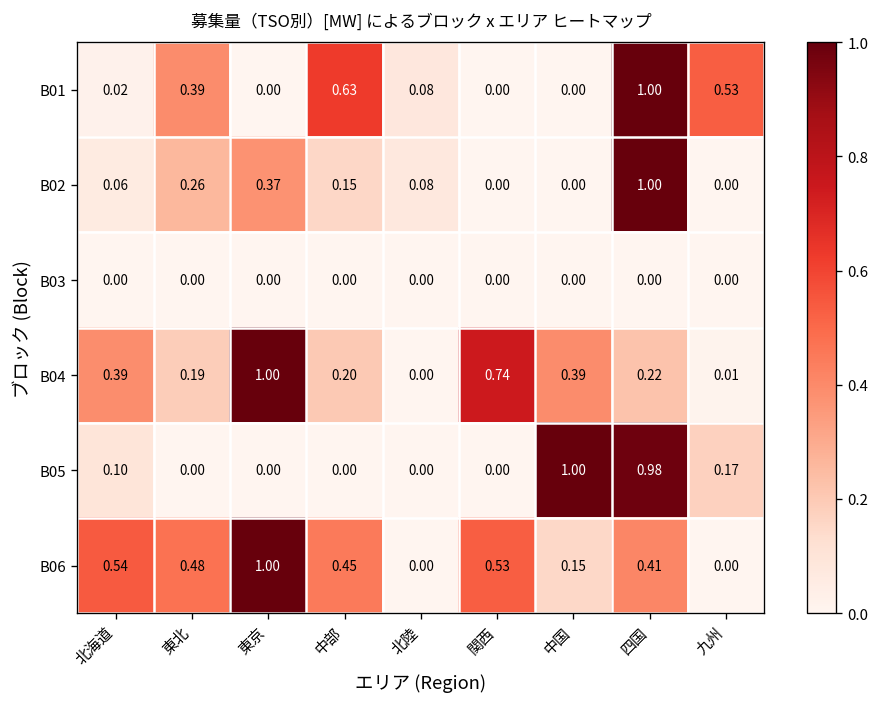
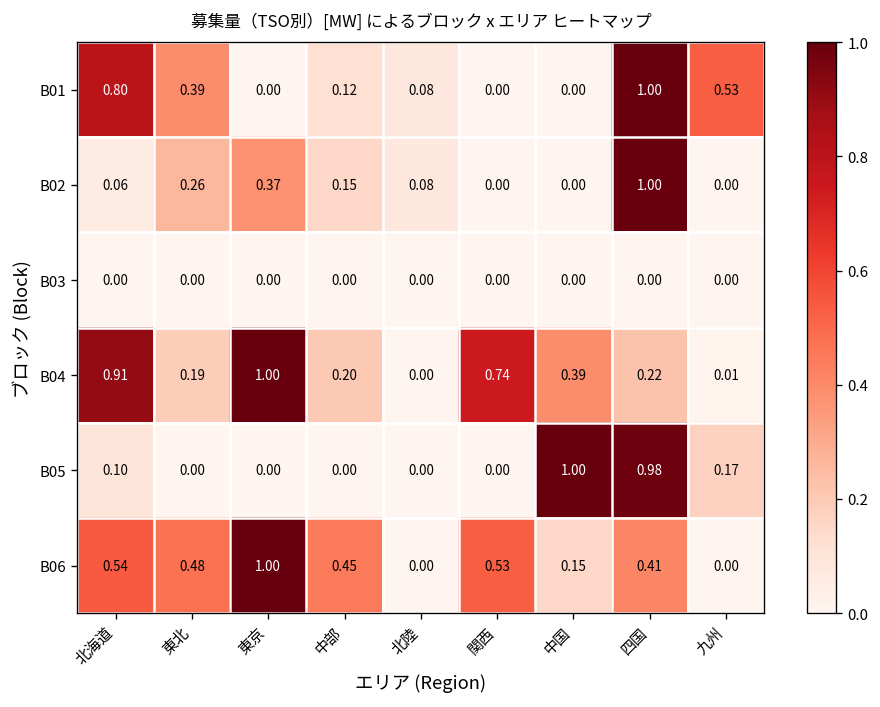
  {
    "B01": {
-     "北海道": 0.02,
+     "北海道": 0.80,
      "東北": 0.39,
      "東京": 0.00,
-     "中部": 0.63,
+     "中部": 0.12,
      "北陸": 0.08,
      "関西": 0.00,
      "中国": 0.00,
      "四国": 1.00,
      "九州": 0.53
    },
    "B02": {
      "北海道": 0.06,
      "東北": 0.26,
      "東京": 0.37,
      "中部": 0.15,
      "北陸": 0.08,
      "関西": 0.00,
      "中国": 0.00,
      "四国": 1.00,
      "九州": 0.00
    },
    "B03": {
      "北海道": 0.00,
      "東北": 0.00,
      "東京": 0.00,
      "中部": 0.00,
      "北陸": 0.00,
      "関西": 0.00,
      "中国": 0.00,
      "四国": 0.00,
      "九州": 0.00
    },
    "B04": {
-     "北海道": 0.39,
+     "北海道": 0.91,
      "東北": 0.19,
      "東京": 1.00,
      "中部": 0.20,
      "北陸": 0.00,
      "関西": 0.74,
      "中国": 0.39,
      "四国": 0.22,
      "九州": 0.01
    },
    "B05": {
      "北海道": 0.10,
      "東北": 0.00,
      "東京": 0.00,
      "中部": 0.00,
      "北陸": 0.00,
      "関西": 0.00,
      "中国": 1.00,
      "四国": 0.98,
      "九州": 0.17
    },
    "B06": {
      "北海道": 0.54,
      "東北": 0.48,
      "東京": 1.00,
      "中部": 0.45,
      "北陸": 0.00,
      "関西": 0.53,
      "中国": 0.15,
      "四国": 0.41,
      "九州": 0.00
    }
  }
